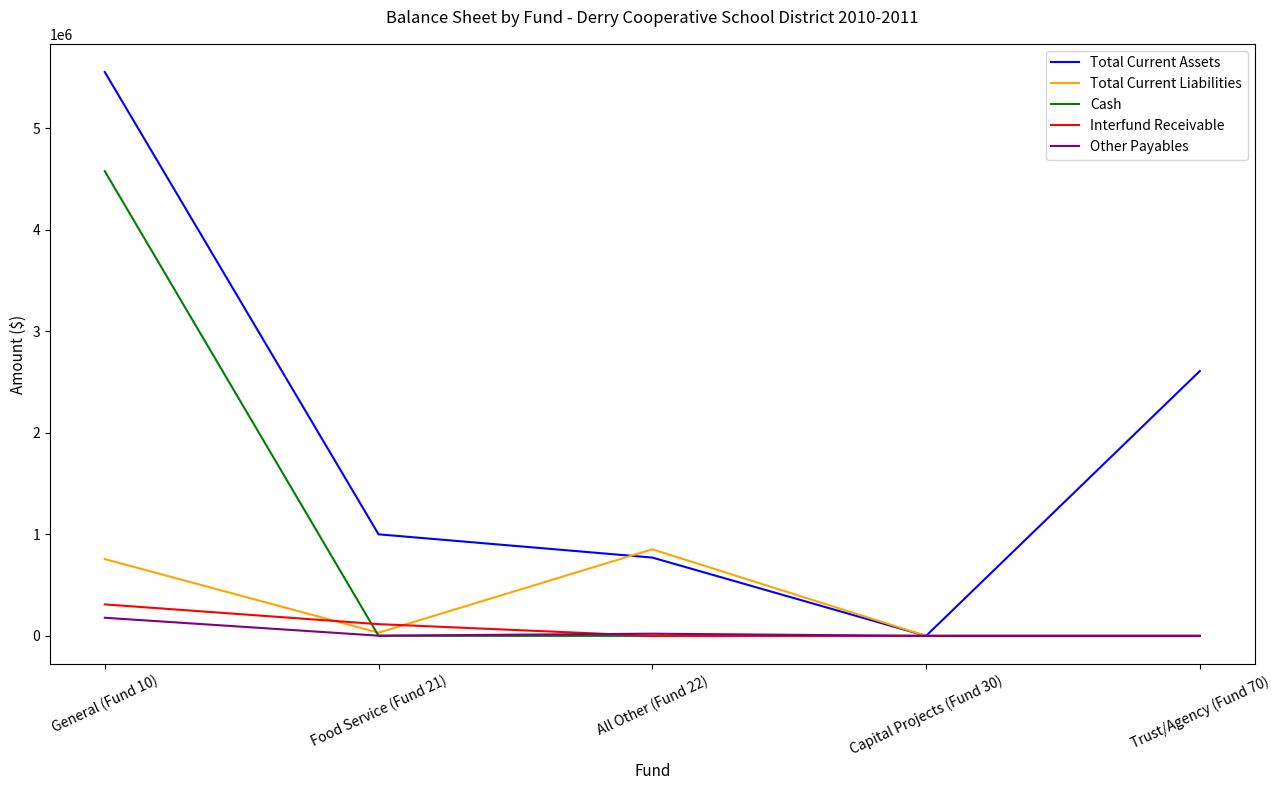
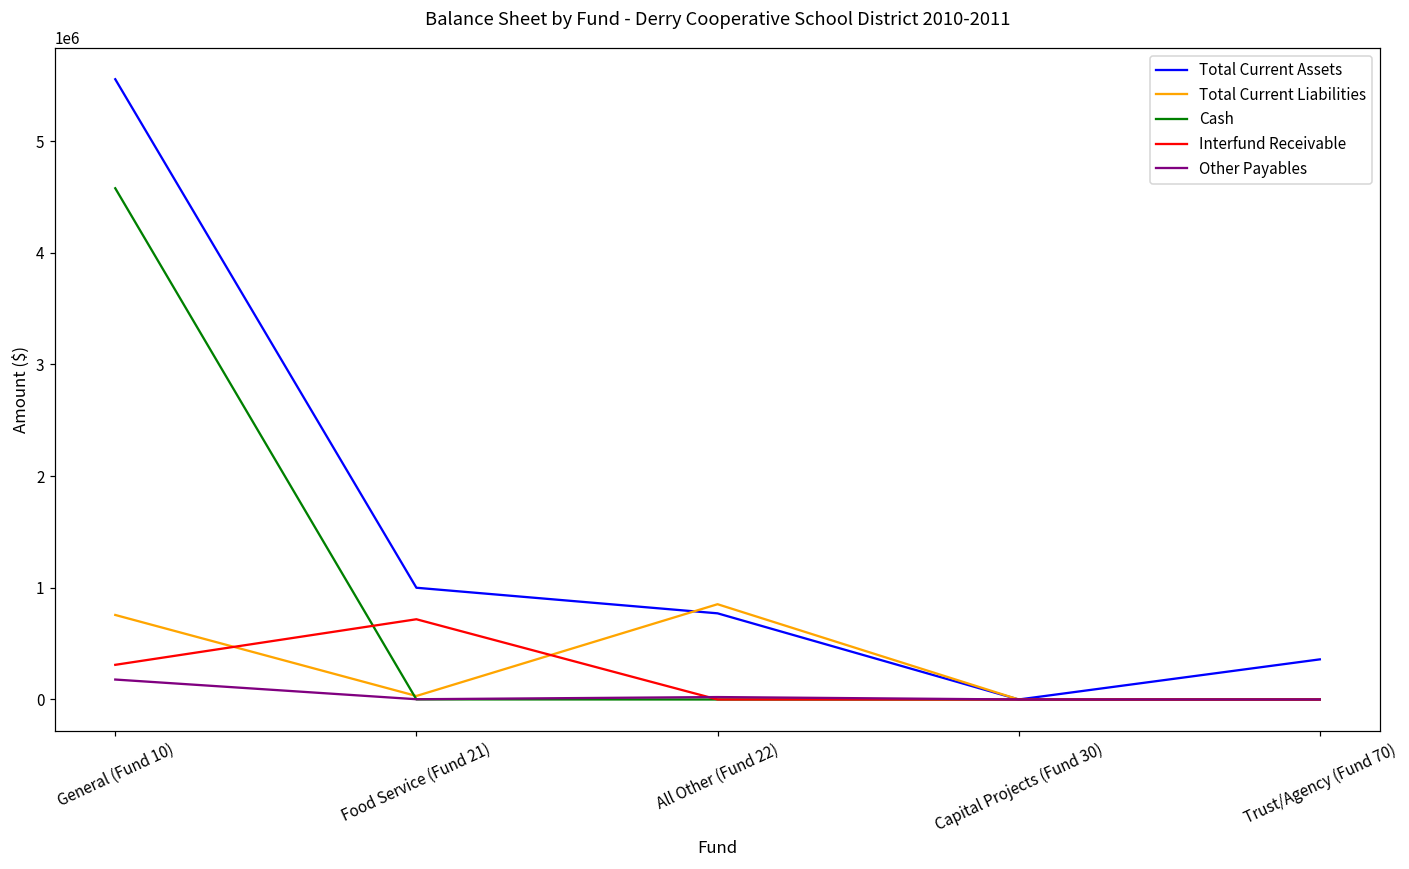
  {
    "Total Current Assets": {
      "General (Fund 10)": 5550000,
      "Food Service (Fund 21)": 1000000,
      "All Other (Fund 22)": 770000,
-     "Trust/Agency (Fund 70)": 2610000
+     "Trust/Agency (Fund 70)": 360000
    },
    "Total Current Liabilities": {
      "General (Fund 10)": 760000,
      "Food Service (Fund 21)": 30000,
      "All Other (Fund 22)": 850000
    },
    "Cash": {
      "General (Fund 10)": 4580000
    },
    "Interfund Receivable": {
      "General (Fund 10)": 310000,
-     "Food Service (Fund 21)": 120000
+     "Food Service (Fund 21)": 720000
    },
    "Other Payables": {
      "General (Fund 10)": 180000
    }
  }
